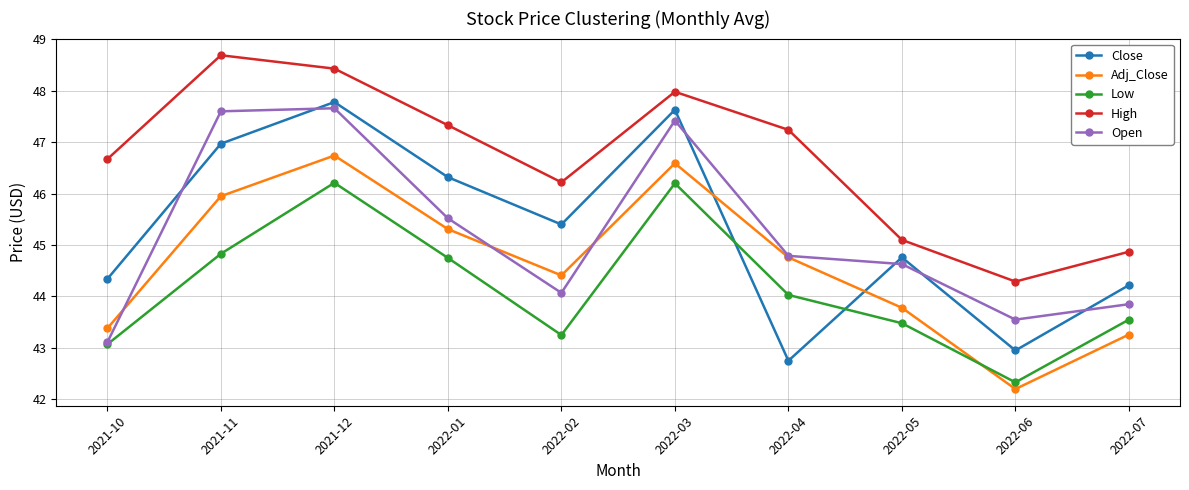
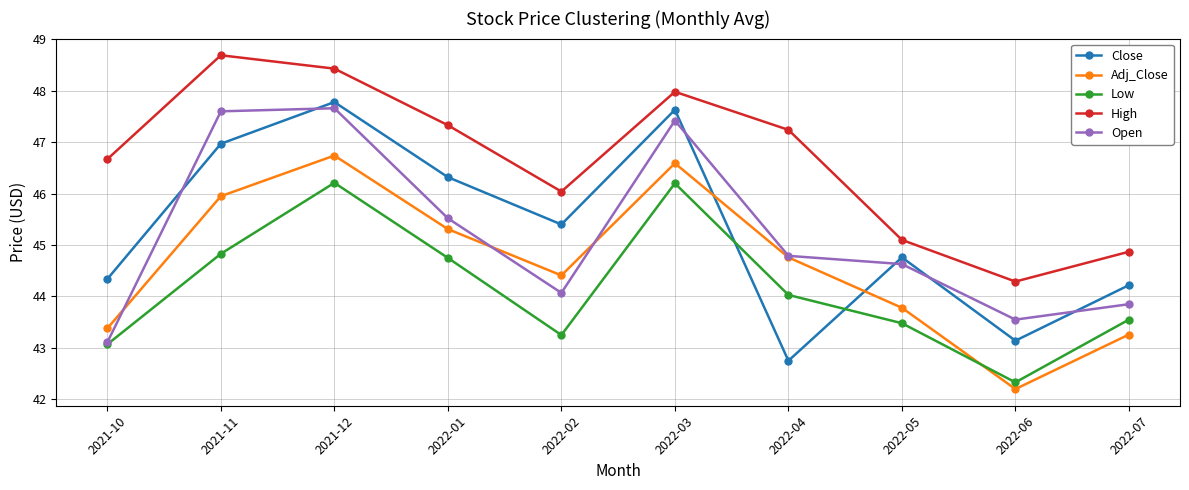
  {
    "Close": {
      "2021-10": 44.3,
      "2021-11": 47.0,
      "2021-12": 47.8,
      "2022-01": 46.3,
      "2022-02": 45.4,
      "2022-03": 47.6,
      "2022-04": 42.8,
      "2022-05": 44.8,
-     "2022-06": 43.0,
+     "2022-06": 43.1,
      "2022-07": 44.2
    },
    "Adj_Close": {
      "2021-10": 43.4,
      "2021-11": 46.0,
      "2021-12": 46.7,
      "2022-01": 45.3,
      "2022-02": 44.4,
      "2022-03": 46.6,
      "2022-05": 43.8,
      "2022-06": 42.2,
      "2022-07": 43.3
    },
    "Low": {
      "2021-11": 44.8,
      "2021-12": 46.2,
      "2022-01": 44.8,
      "2022-02": 43.3,
      "2022-03": 46.2,
      "2022-04": 44.0,
      "2022-05": 43.5,
      "2022-06": 42.3,
      "2022-07": 43.6
    },
    "High": {
      "2021-10": 46.7,
      "2021-11": 48.7,
      "2021-12": 48.4,
      "2022-01": 47.3,
-     "2022-02": 46.2,
+     "2022-02": 46.0,
      "2022-03": 48.0,
      "2022-04": 47.2,
      "2022-05": 45.1,
      "2022-06": 44.3,
      "2022-07": 44.9
    },
    "Open": {
      "2021-11": 47.6,
      "2021-12": 47.7,
      "2022-01": 45.5,
      "2022-02": 44.1,
      "2022-03": 47.4,
      "2022-05": 44.6,
      "2022-06": 43.6,
      "2022-07": 43.9
    }
  }
